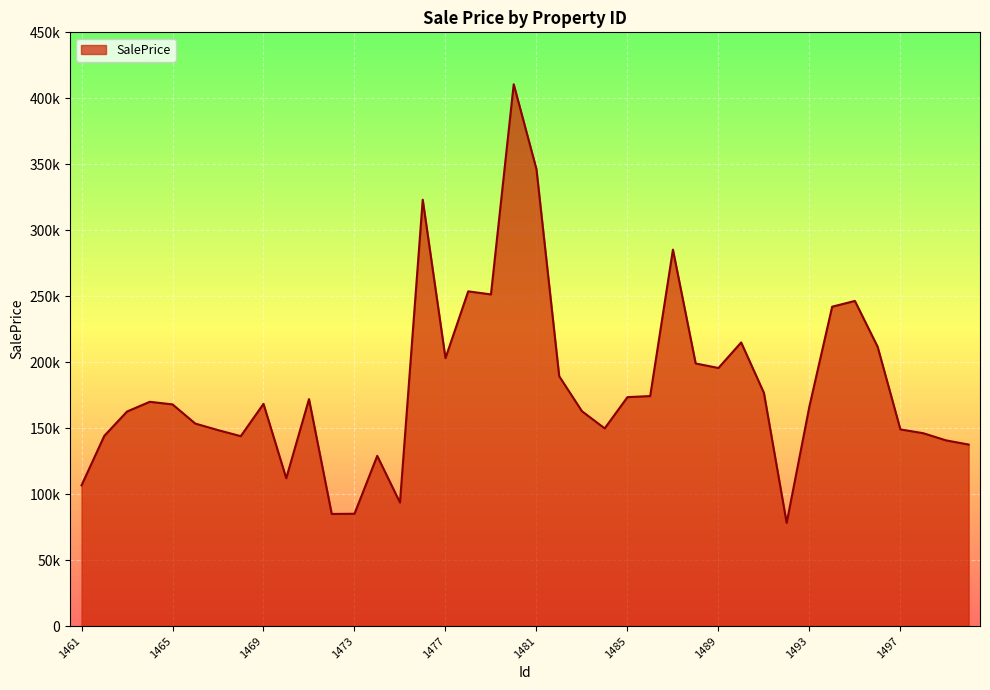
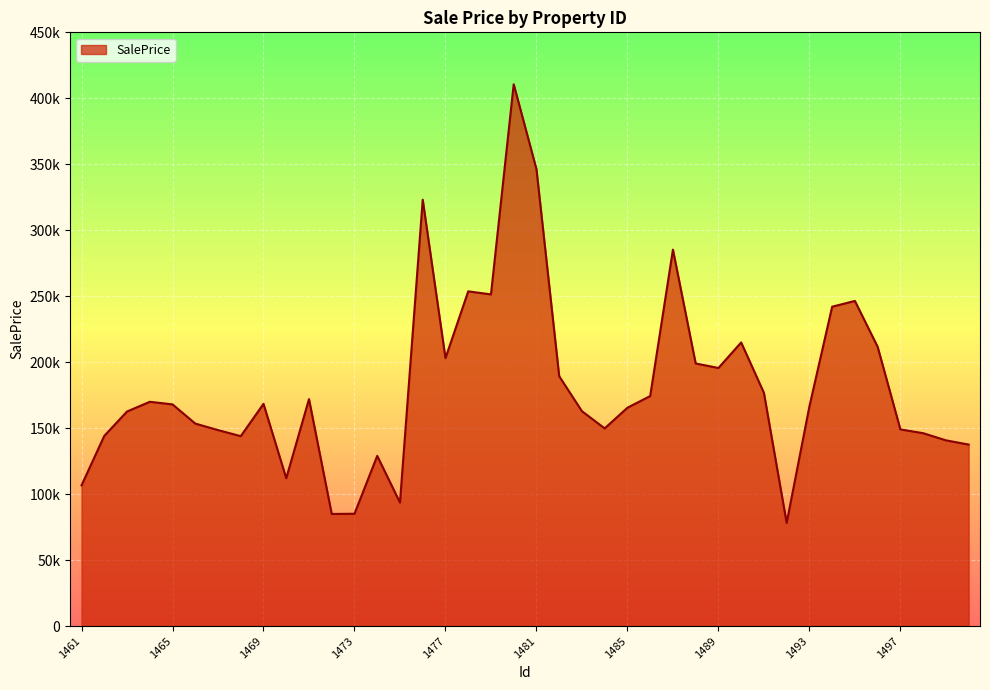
  {
    "1461": 107000,
    "1465": 168000,
    "1469": 168000,
    "1473": 85000,
    "1477": 203000,
    "1481": 346000,
-   "1485": 174000,
+   "1485": 165000,
    "1489": 196000,
    "1493": 166000,
    "1497": 149000
  }
